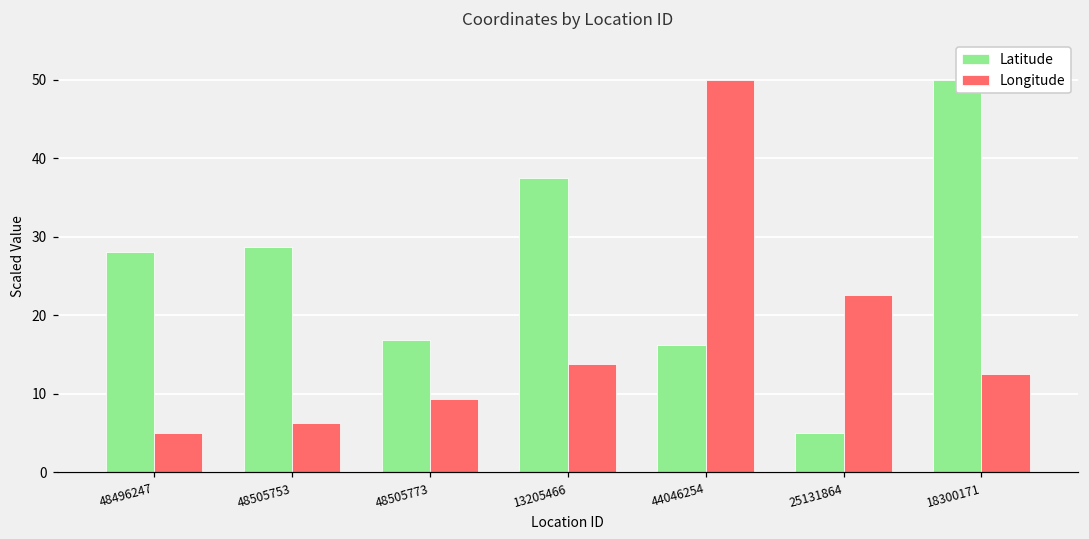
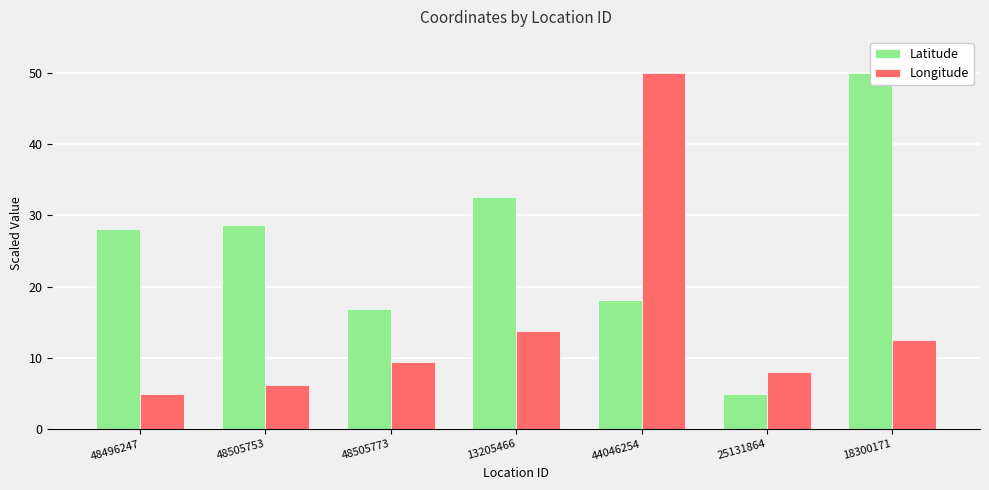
  {
    "Latitude": {
      "48496247": 28,
      "48505753": 29,
      "48505773": 17,
-     "13205466": 38,
-     "44046254": 16,
+     "13205466": 33,
+     "44046254": 18,
      "25131864": 5
    },
    "Longitude": {
      "48496247": 5,
      "48505753": 6,
      "48505773": 9,
      "13205466": 14,
      "44046254": 50,
-     "25131864": 23,
+     "25131864": 8,
      "18300171": 12
    }
  }
